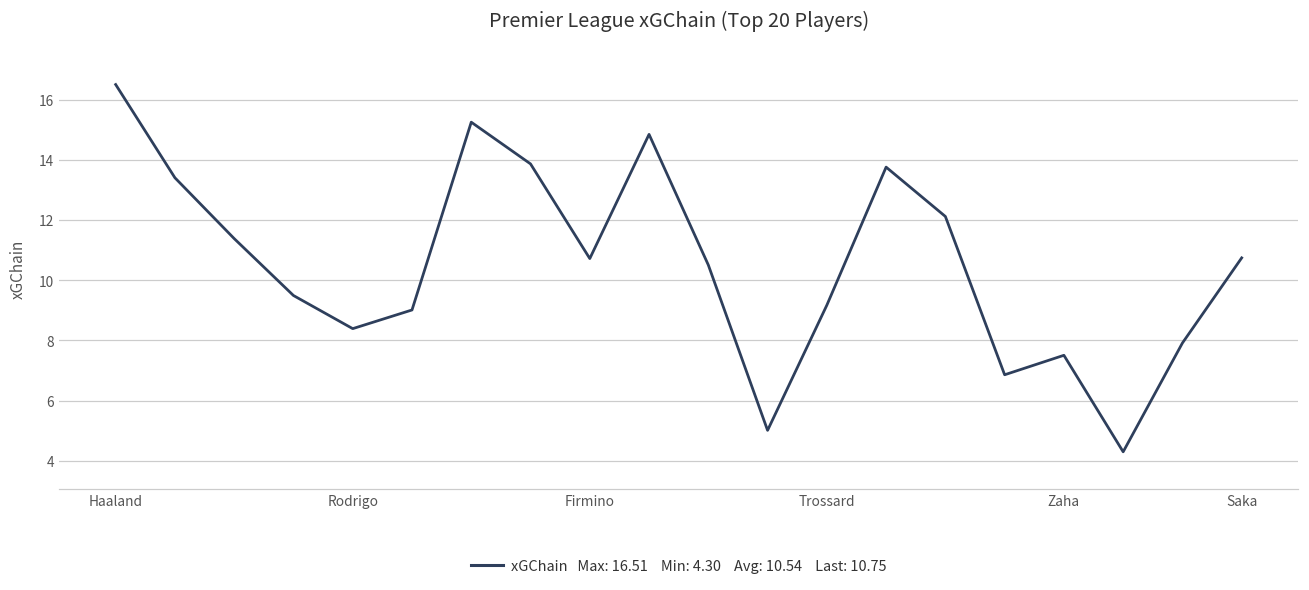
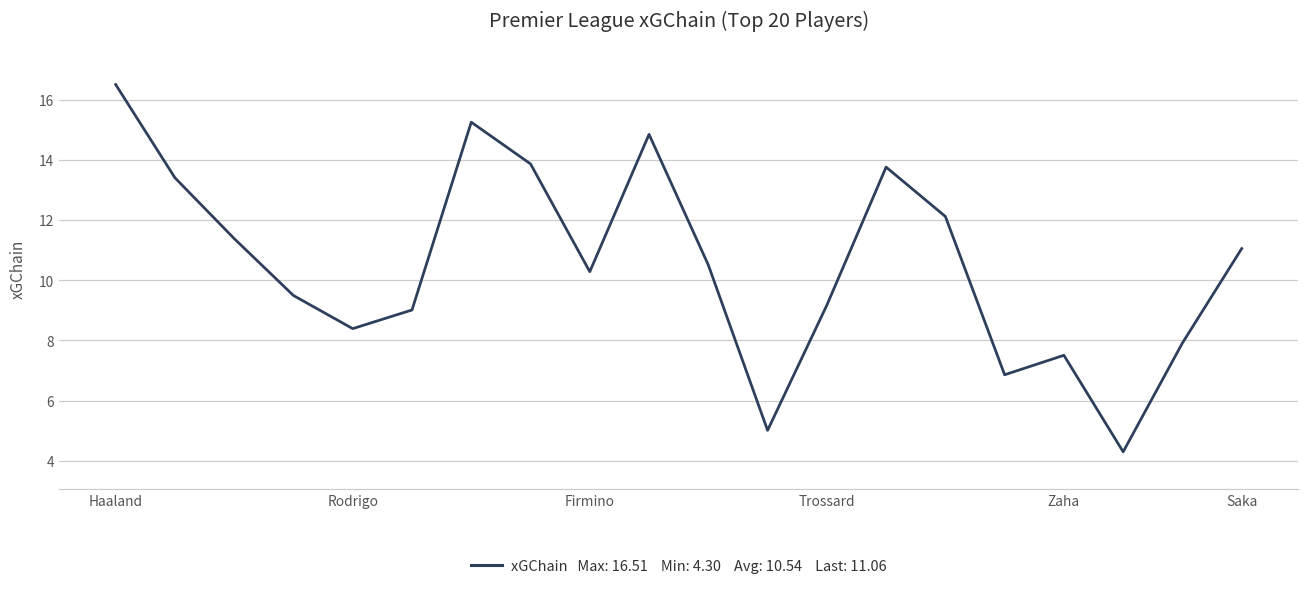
  {
-   "Firmino": 10.7,
-   "Saka": 10.75
+   "Firmino": 10.3,
+   "Saka": 11.06
  }
